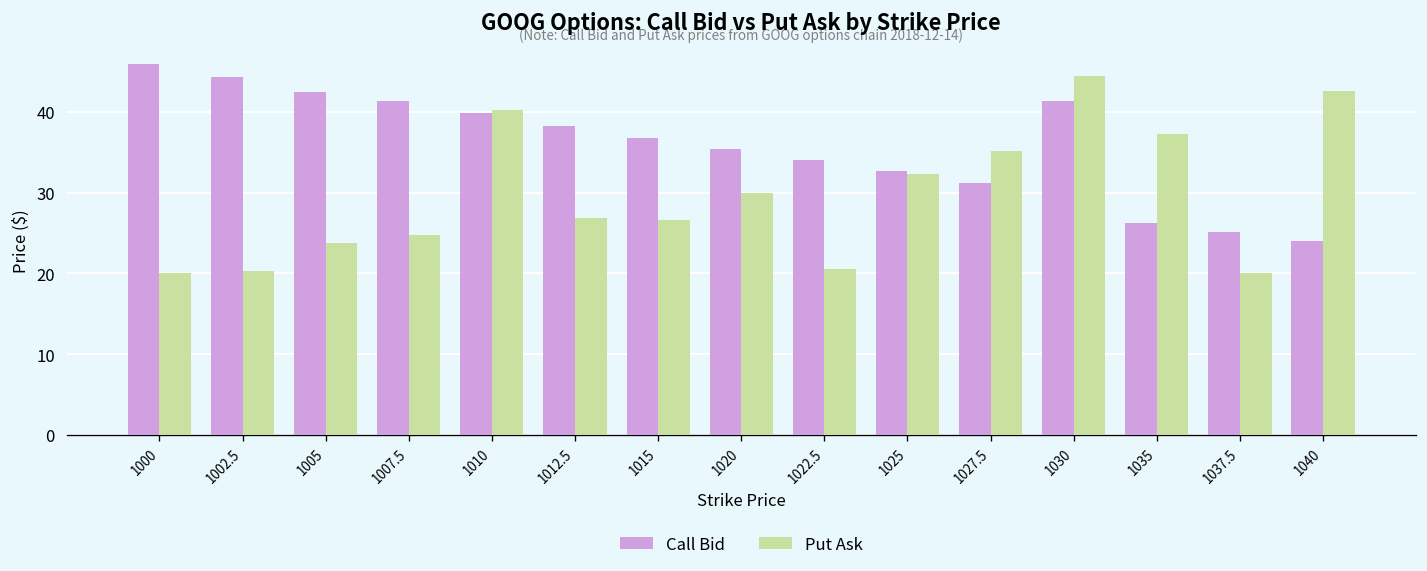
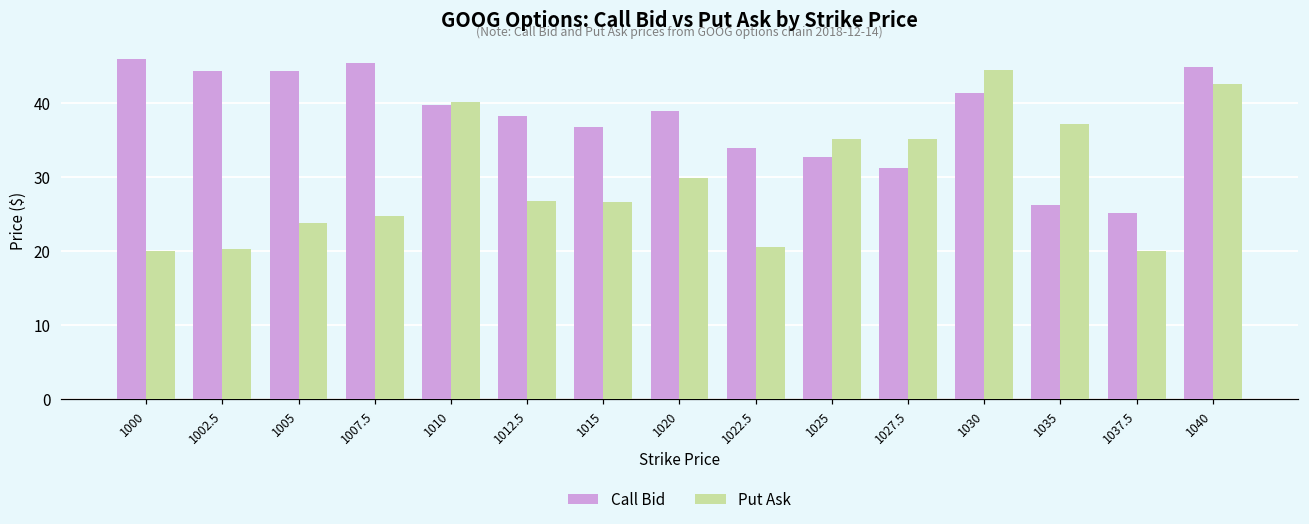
  {
    "Call Bid": {
      "1000": 46,
      "1002.5": 44,
-     "1005": 42,
-     "1007.5": 41,
+     "1005": 44,
+     "1007.5": 45,
      "1010": 40,
      "1012.5": 38,
      "1015": 37,
-     "1020": 35,
+     "1020": 39,
      "1022.5": 34,
      "1025": 33,
      "1027.5": 31,
      "1030": 41,
      "1035": 26,
      "1037.5": 25,
-     "1040": 24
+     "1040": 45
    },
    "Put Ask": {
      "1000": 20,
      "1002.5": 20,
      "1005": 24,
      "1007.5": 25,
      "1010": 40,
      "1012.5": 27,
      "1015": 27,
      "1020": 30,
      "1022.5": 21,
-     "1025": 32,
+     "1025": 35,
      "1027.5": 35,
      "1030": 45,
      "1035": 37,
      "1037.5": 20,
      "1040": 43
    }
  }
